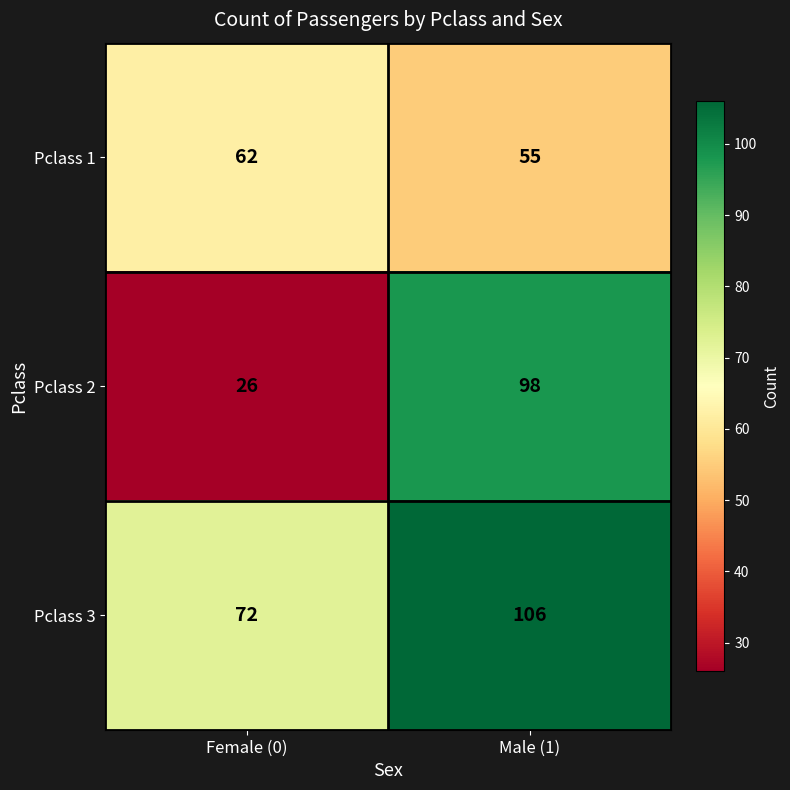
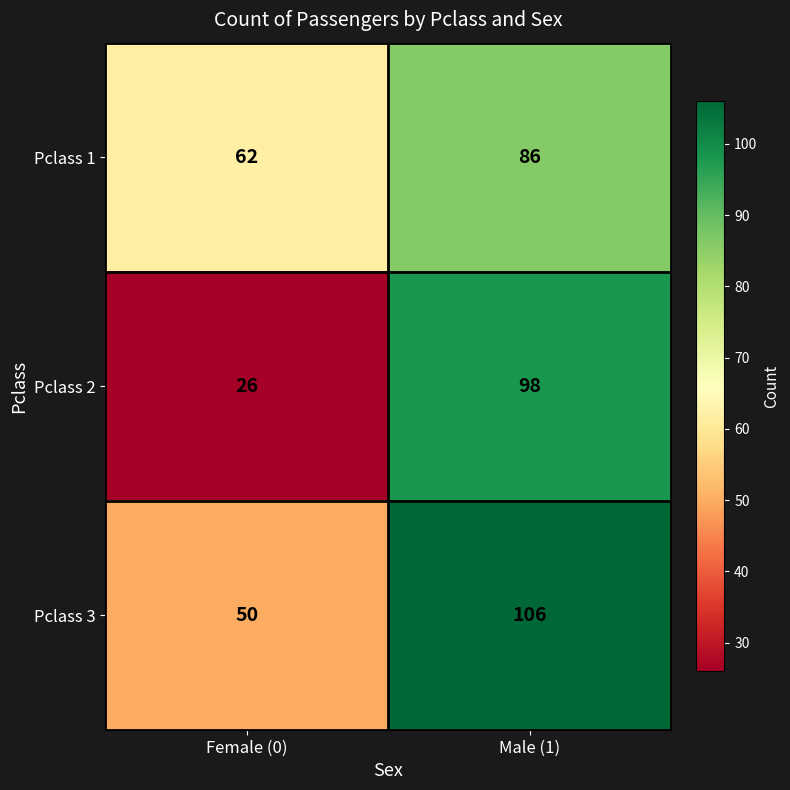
  {
    "Pclass 1": {
      "Female (0)": 62,
-     "Male (1)": 55
+     "Male (1)": 86
    },
    "Pclass 2": {
      "Female (0)": 26,
      "Male (1)": 98
    },
    "Pclass 3": {
-     "Female (0)": 72,
+     "Female (0)": 50,
      "Male (1)": 106
    }
  }
